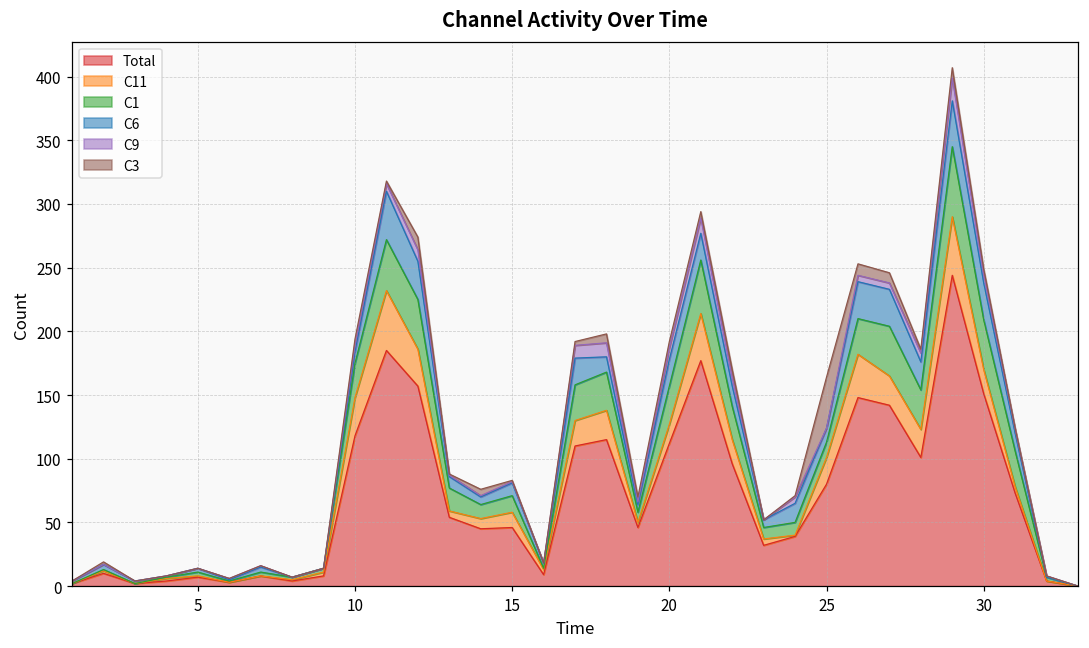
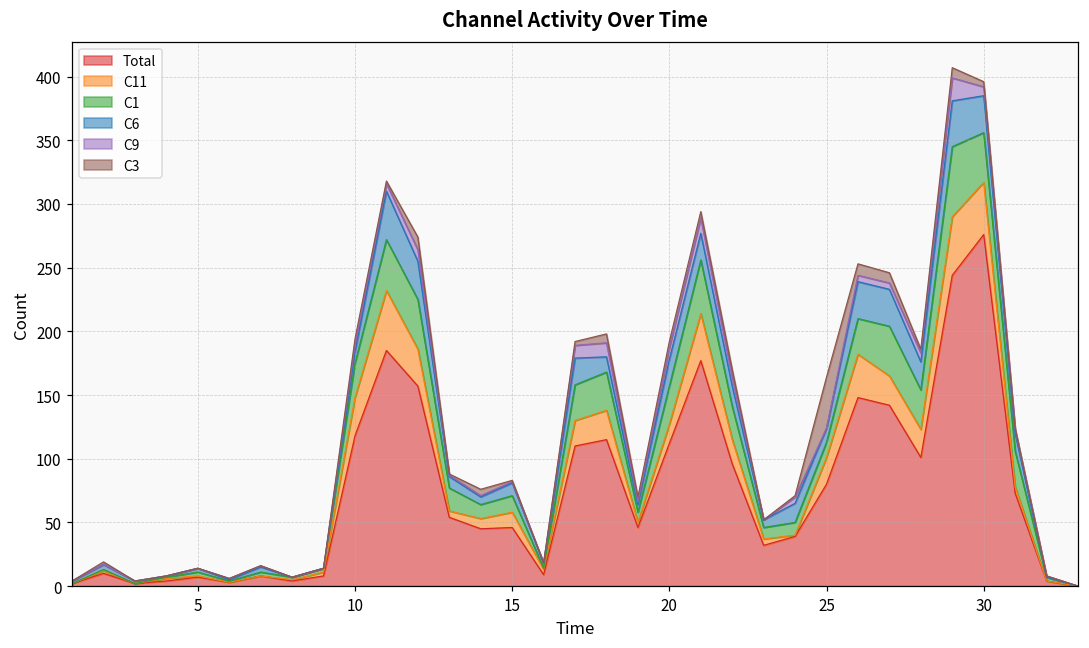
  {
    "Total": {
      "10": 118,
      "15": 46,
      "20": 112,
      "25": 80,
-     "30": 151
+     "30": 276
    },
    "C11": {
      "10": 30,
      "15": 12,
      "20": 15,
      "25": 21,
-     "30": 19
+     "30": 41
    },
    "C1": {
      "5": 3,
      "10": 27,
      "15": 13,
      "20": 30,
      "25": 12,
      "30": 39
    },
    "C6": {
      "10": 9,
      "20": 21,
      "30": 29
    },
    "C9": {
      "10": 5,
      "20": 9,
      "30": 7
    },
    "C3": {
      "10": 5,
      "20": 5,
      "25": 40,
      "30": 4
    }
  }
